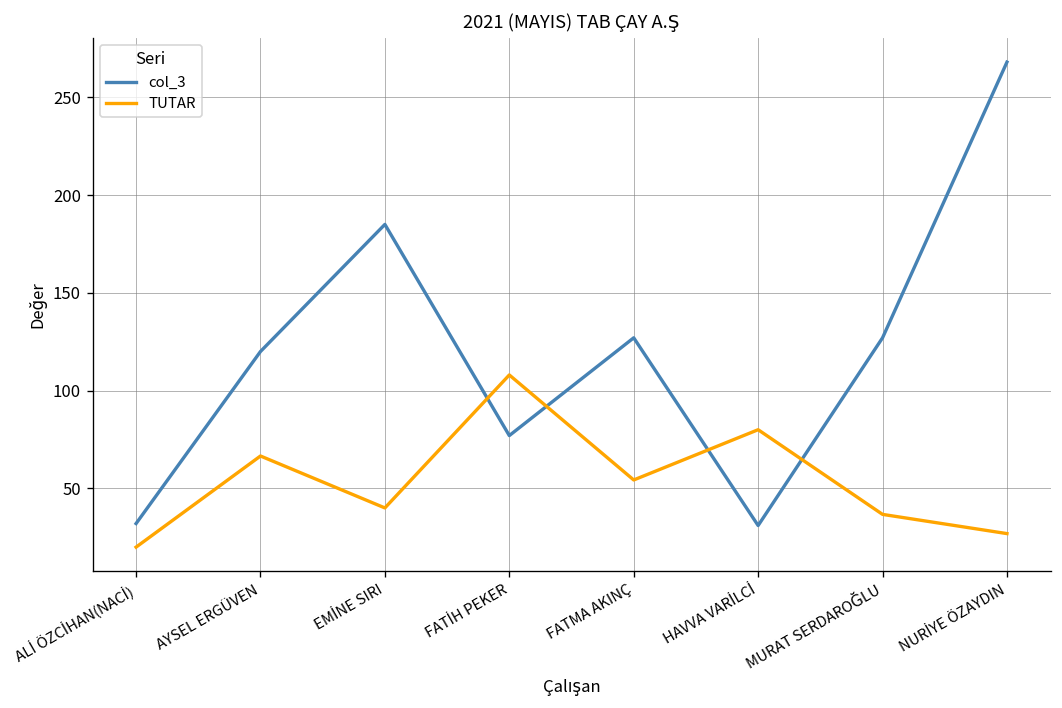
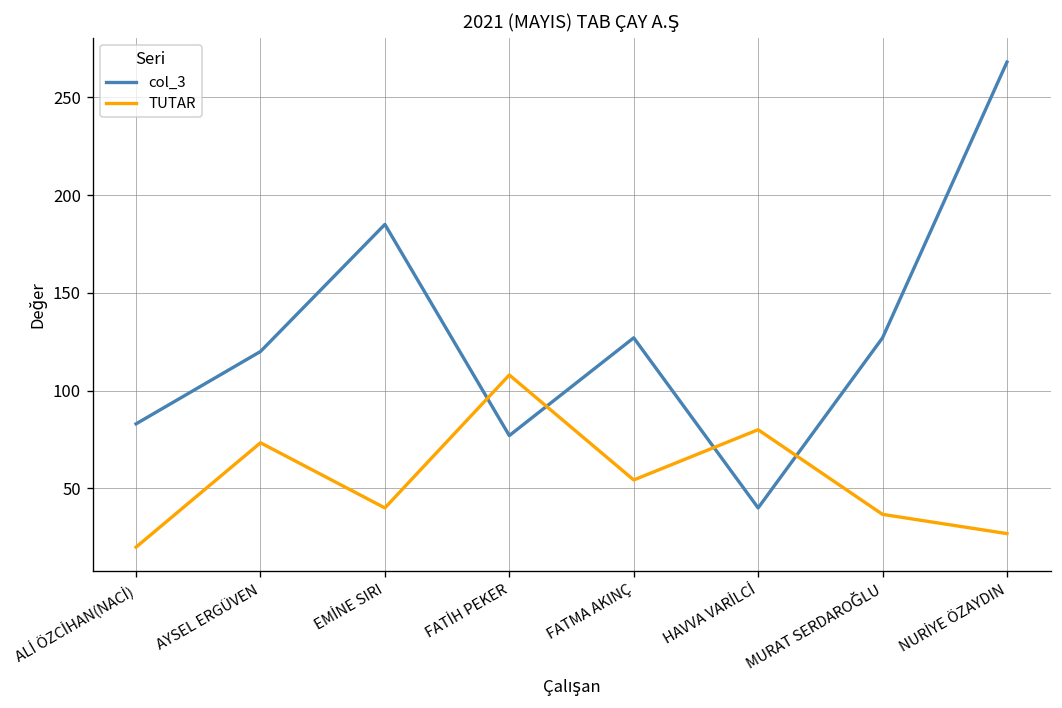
  {
    "col_3": {
-     "ALİ ÖZCİHAN(NACİ)": 32,
+     "ALİ ÖZCİHAN(NACİ)": 83,
      "AYSEL ERGÜVEN": 120,
      "EMİNE SIRI": 185,
      "FATİH PEKER": 77,
      "FATMA AKINÇ": 127,
-     "HAVVA VARİLCİ": 31,
+     "HAVVA VARİLCİ": 40,
      "MURAT SERDAROĞLU": 127,
      "NURİYE ÖZAYDIN": 268
    },
    "TUTAR": {
      "ALİ ÖZCİHAN(NACİ)": 20,
-     "AYSEL ERGÜVEN": 67,
+     "AYSEL ERGÜVEN": 73,
      "EMİNE SIRI": 40,
      "FATİH PEKER": 108,
      "FATMA AKINÇ": 54,
      "HAVVA VARİLCİ": 80,
      "MURAT SERDAROĞLU": 37,
      "NURİYE ÖZAYDIN": 27
    }
  }
